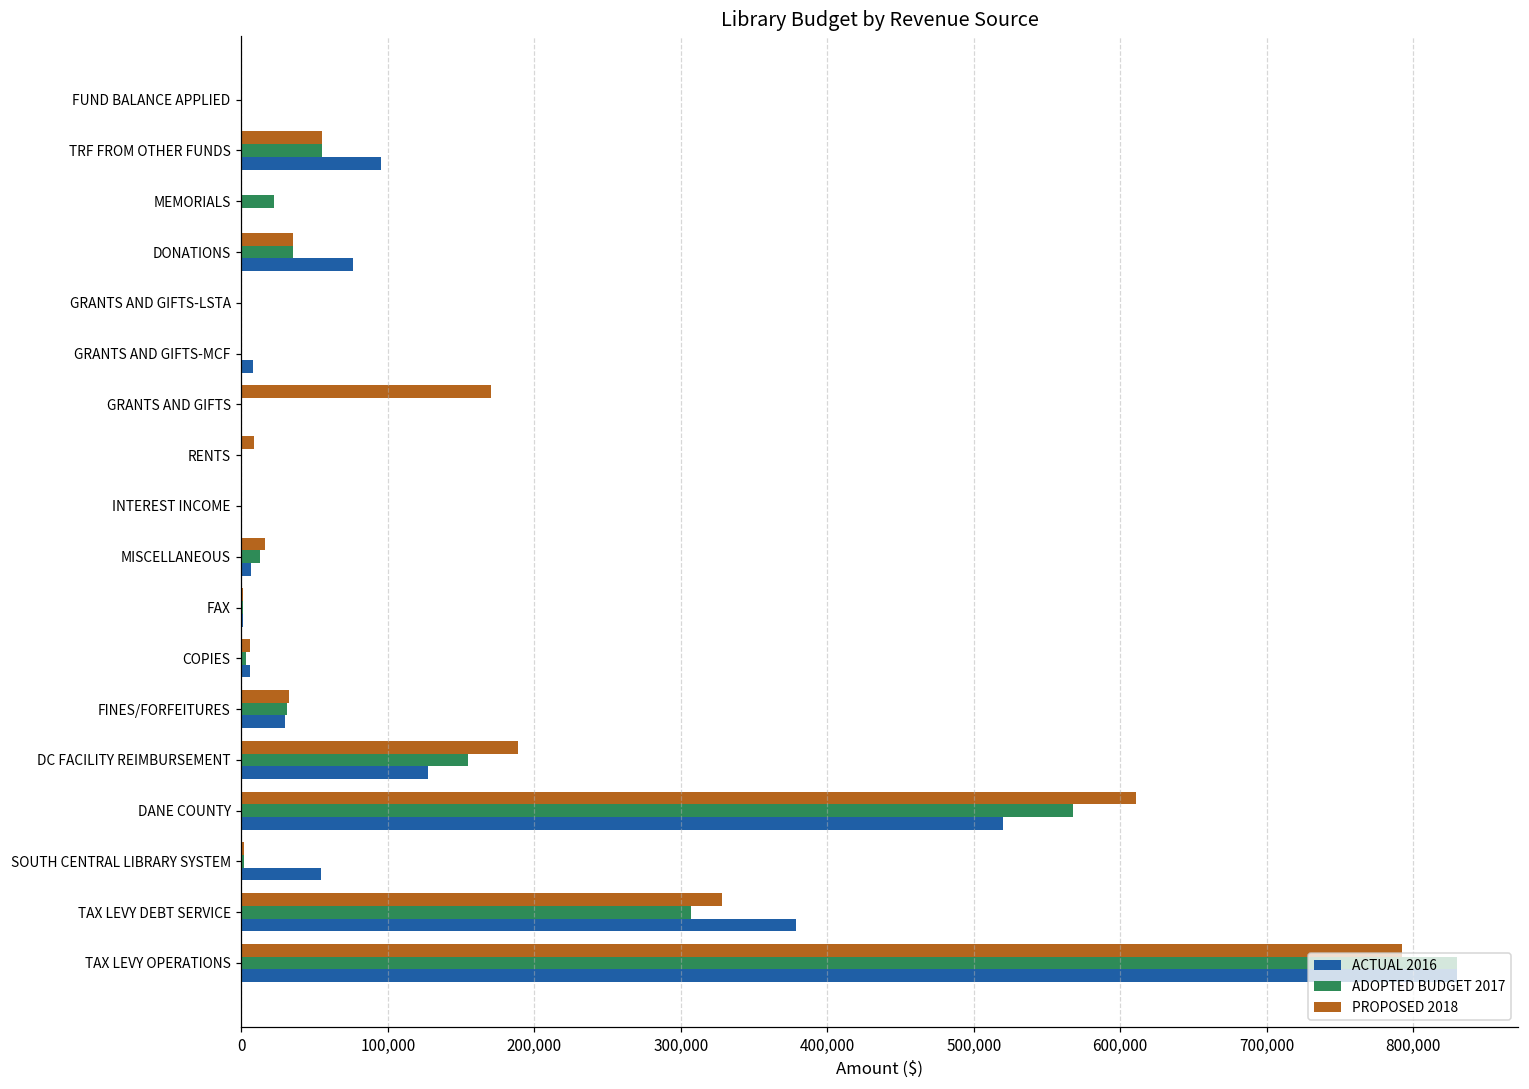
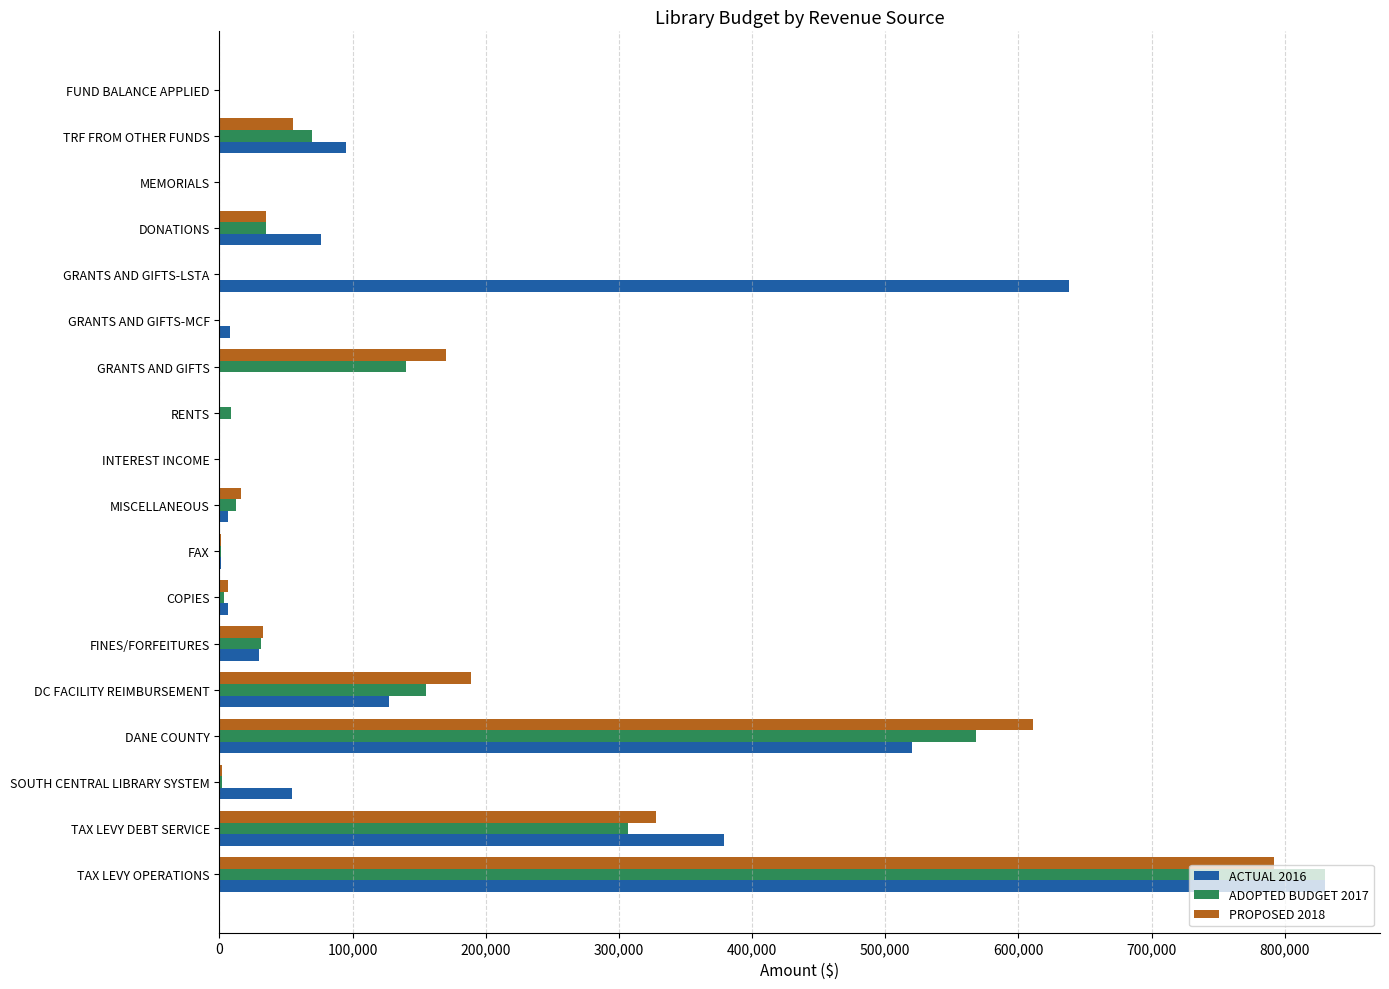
  {
    "ACTUAL 2016": {
      "FUND BALANCE APPLIED": "0",
      "TRF FROM OTHER FUNDS": "95,000",
      "MEMORIALS": "0",
      "DONATIONS": "77,000",
-     "GRANTS AND GIFTS-LSTA": "0",
+     "GRANTS AND GIFTS-LSTA": "638,000",
      "GRANTS AND GIFTS-MCF": "8,000",
      "GRANTS AND GIFTS": "0",
      "RENTS": "0",
      "INTEREST INCOME": "0",
      "MISCELLANEOUS": "6,000",
      "COPIES": "6,000",
      "FINES/FORFEITURES": "30,000",
      "DC FACILITY REIMBURSEMENT": "127,000",
      "DANE COUNTY": "520,000",
      "SOUTH CENTRAL LIBRARY SYSTEM": "55,000",
      "TAX LEVY DEBT SERVICE": "379,000"
    },
    "ADOPTED BUDGET 2017": {
      "FUND BALANCE APPLIED": "0",
-     "TRF FROM OTHER FUNDS": "55,000",
-     "MEMORIALS": "22,000",
+     "TRF FROM OTHER FUNDS": "69,000",
+     "MEMORIALS": "0",
      "DONATIONS": "35,000",
      "GRANTS AND GIFTS-LSTA": "0",
      "GRANTS AND GIFTS-MCF": "0",
-     "GRANTS AND GIFTS": "0",
-     "RENTS": "0",
+     "GRANTS AND GIFTS": "140,000",
+     "RENTS": "9,000",
      "INTEREST INCOME": "0",
      "MISCELLANEOUS": "13,000",
      "COPIES": "3,000",
      "FINES/FORFEITURES": "31,000",
      "DC FACILITY REIMBURSEMENT": "155,000",
      "DANE COUNTY": "568,000",
      "TAX LEVY DEBT SERVICE": "307,000"
    },
    "PROPOSED 2018": {
      "FUND BALANCE APPLIED": "0",
      "TRF FROM OTHER FUNDS": "55,000",
      "MEMORIALS": "0",
      "DONATIONS": "35,000",
      "GRANTS AND GIFTS-LSTA": "0",
      "GRANTS AND GIFTS-MCF": "0",
      "GRANTS AND GIFTS": "170,000",
-     "RENTS": "9,000",
+     "RENTS": "0",
      "INTEREST INCOME": "0",
      "MISCELLANEOUS": "16,000",
      "COPIES": "6,000",
      "FINES/FORFEITURES": "33,000",
      "DC FACILITY REIMBURSEMENT": "189,000",
      "DANE COUNTY": "611,000",
      "TAX LEVY DEBT SERVICE": "328,000",
      "TAX LEVY OPERATIONS": "792,000"
    }
  }
